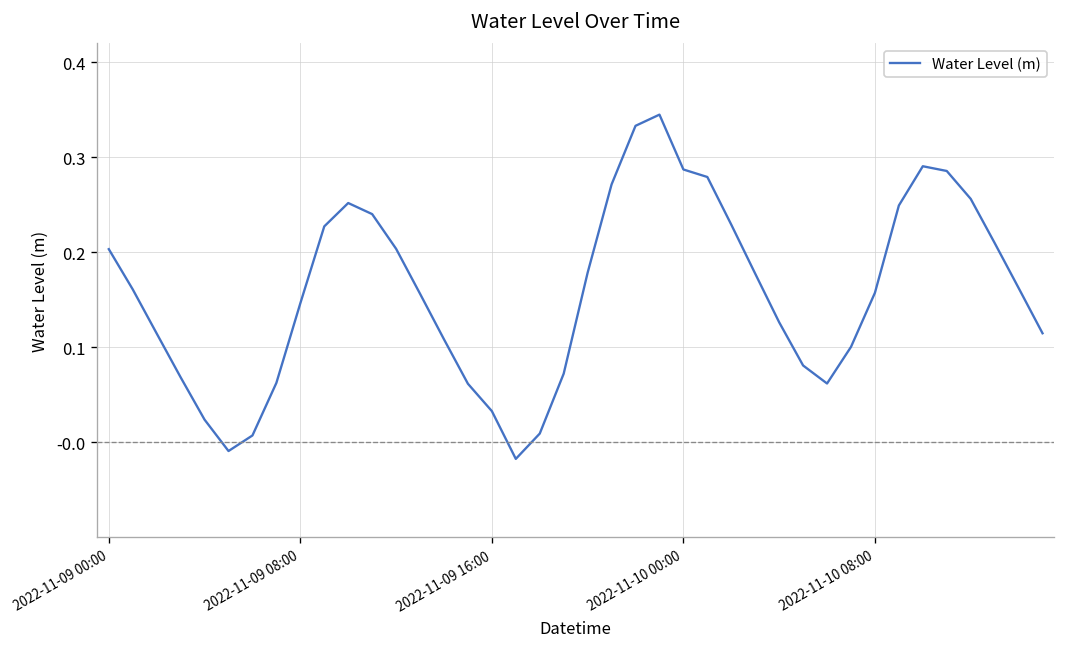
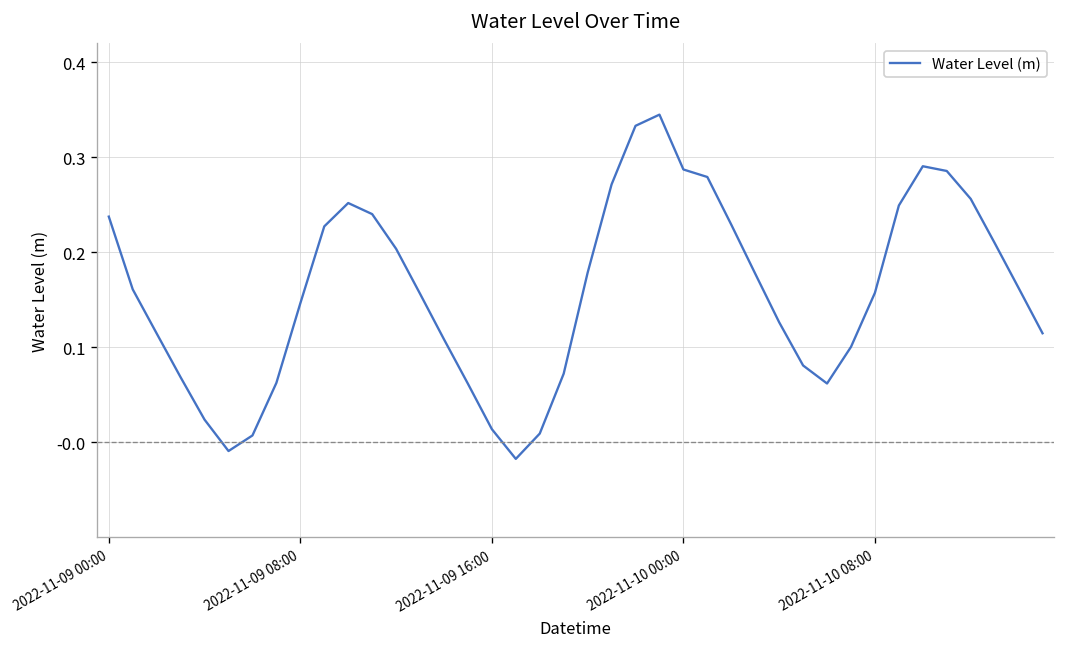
  {
-   "2022-11-09 00:00": 0.20,
+   "2022-11-09 00:00": 0.24,
    "2022-11-09 08:00": 0.15,
-   "2022-11-09 16:00": 0.03,
+   "2022-11-09 16:00": 0.01,
    "2022-11-10 00:00": 0.29,
    "2022-11-10 08:00": 0.16
  }
